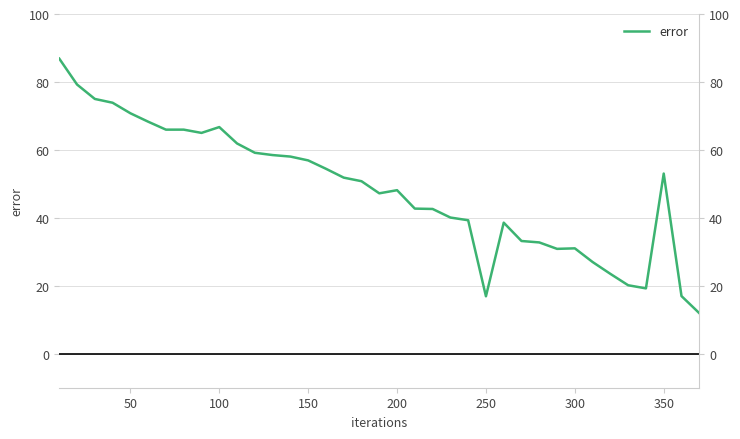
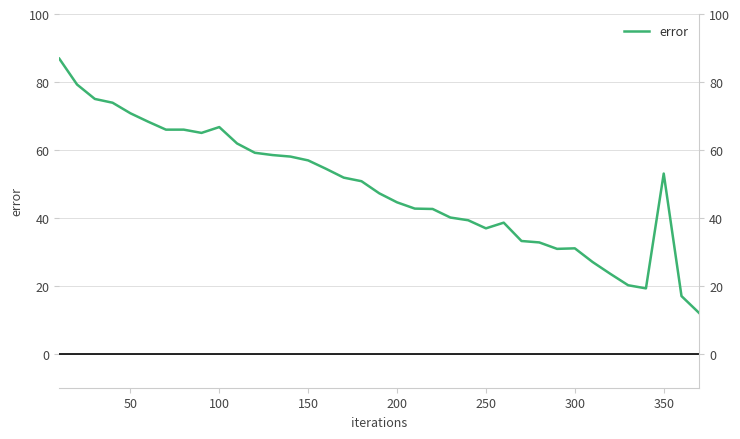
  {
    "50": 71,
    "100": 67,
    "150": 57,
-   "200": 48,
-   "250": 17,
+   "200": 45,
+   "250": 37,
    "300": 31,
    "350": 53
  }
